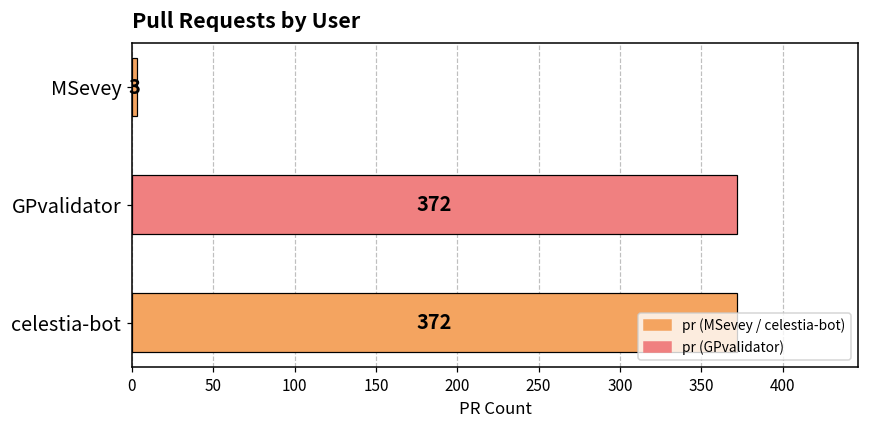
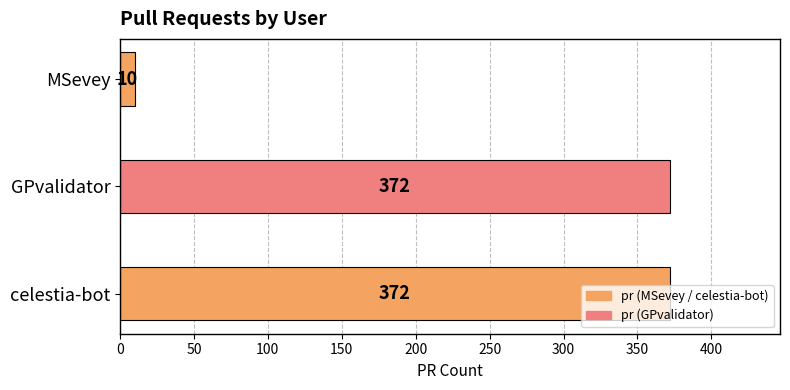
  {
-   "MSevey": 3,
+   "MSevey": 10,
    "GPvalidator": 372
  }
